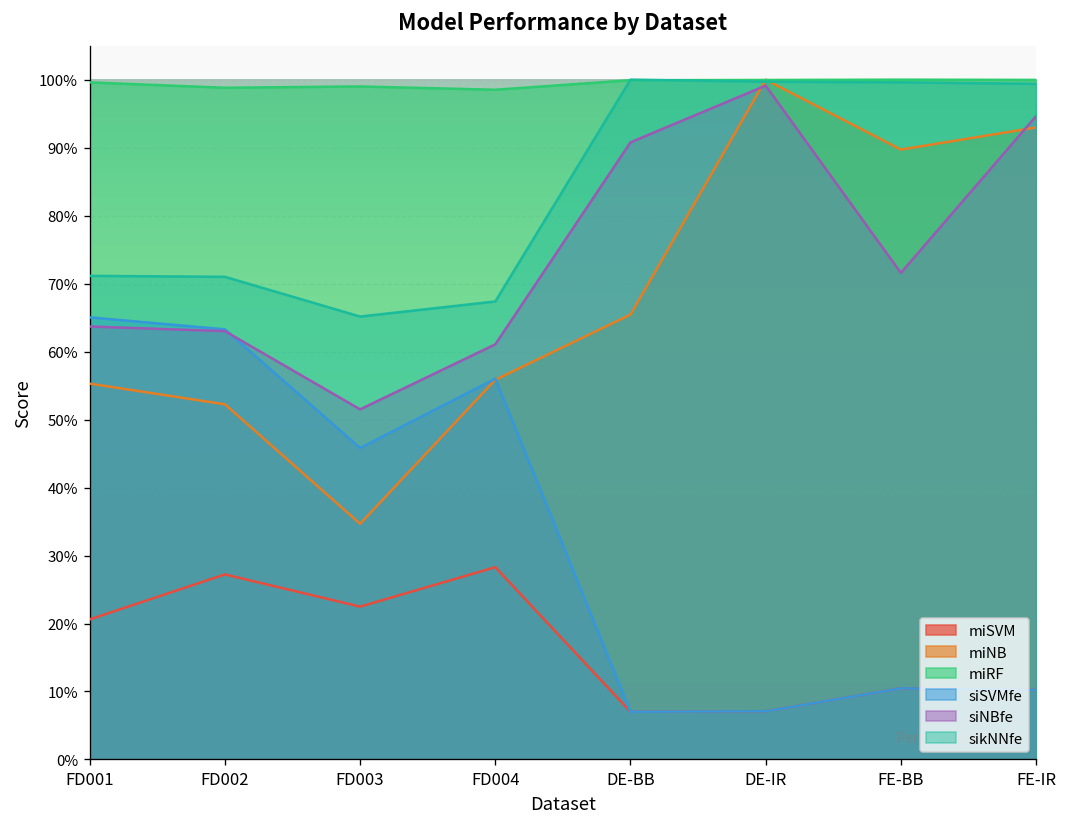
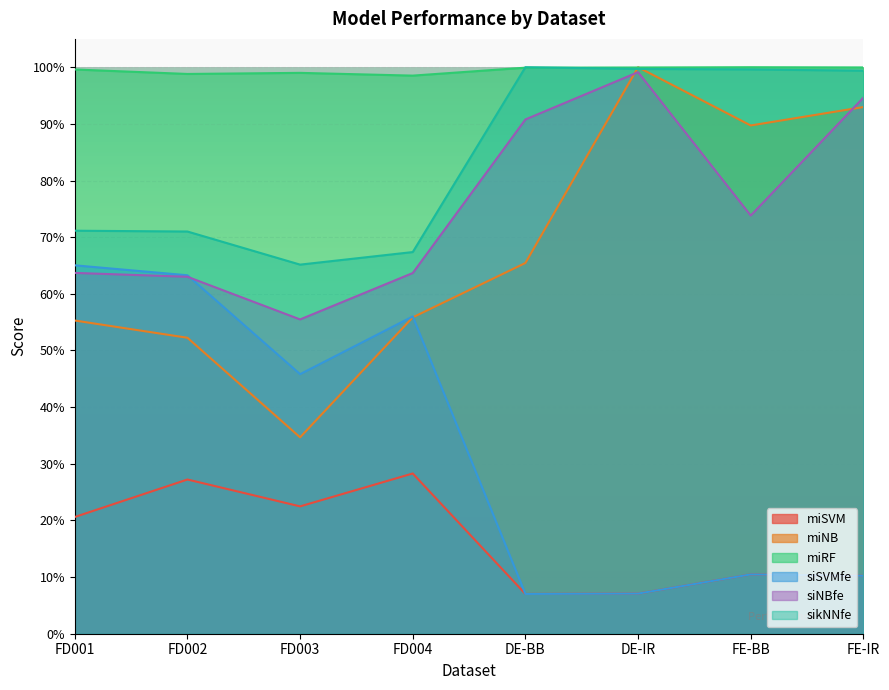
  {
    "siNBfe": {
      "FD001": "64%",
-     "FD003": "52%",
-     "FD004": "61%",
+     "FD003": "55%",
+     "FD004": "64%",
      "DE-BB": "91%",
      "DE-IR": "99%",
-     "FE-BB": "72%",
+     "FE-BB": "74%",
      "FE-IR": "95%"
    }
  }
